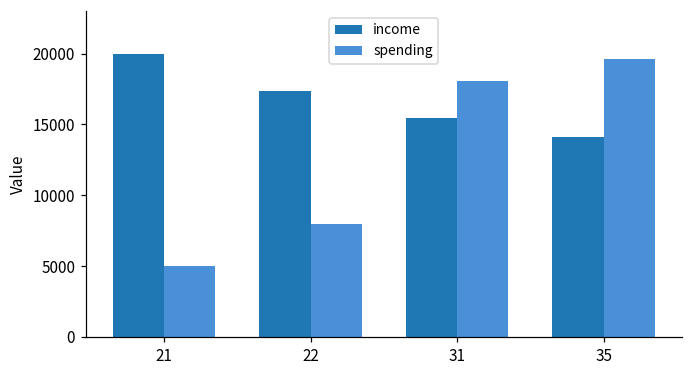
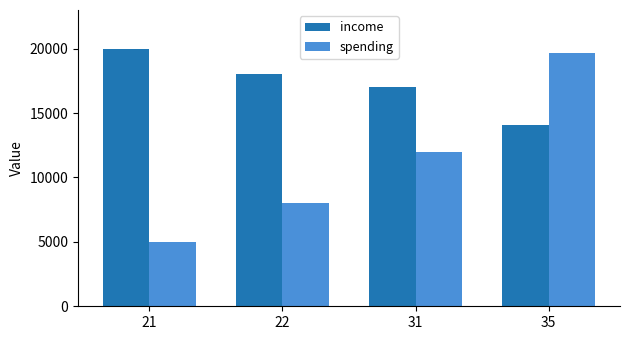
  {
    "income": {
      "21": 20000,
-     "22": 17400,
-     "31": 15400,
+     "22": 18000,
+     "31": 17000,
      "35": 14100
    },
    "spending": {
      "21": 5000,
      "22": 8000,
-     "31": 18100,
+     "31": 12000,
      "35": 19600
    }
  }
